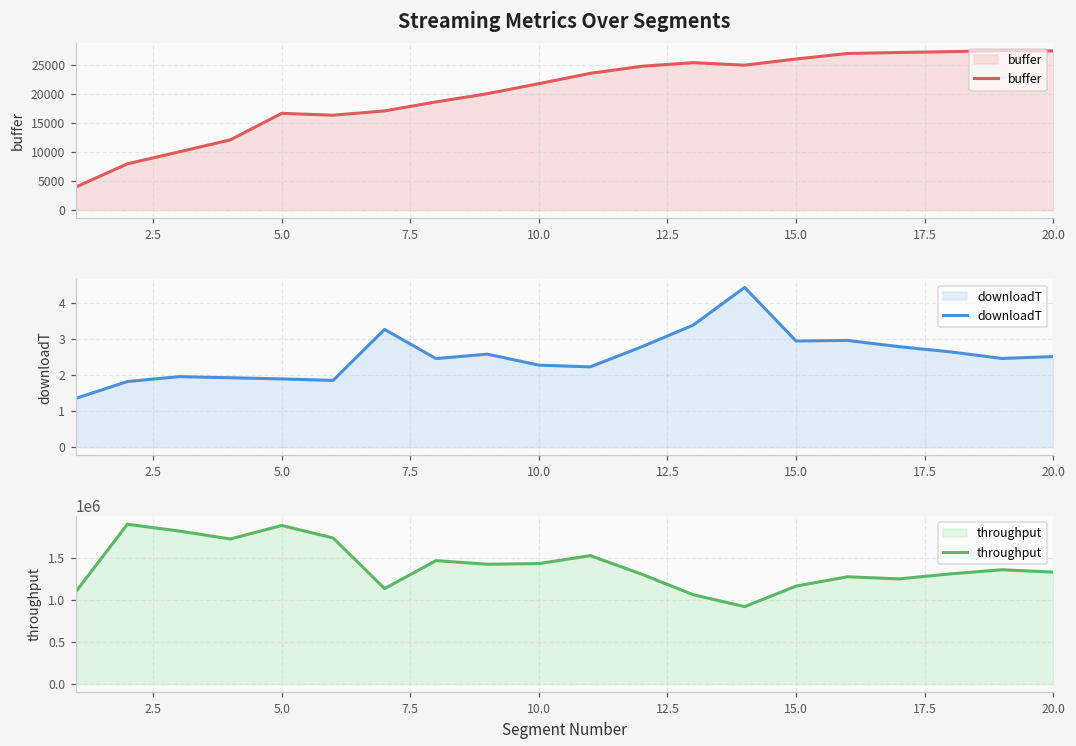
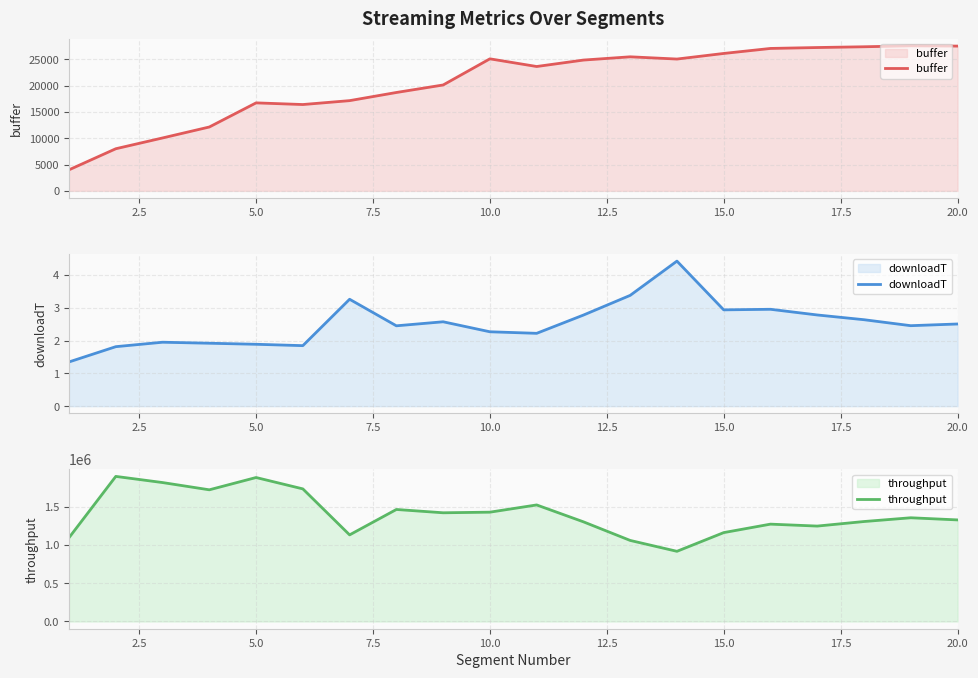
  {
    "Streaming Metrics Over Segments": {
      "5.0": 17000,
-     "10.0": 22000,
+     "10.0": 25000,
      "15.0": 26000,
      "20.0": 27000
    }
  }
